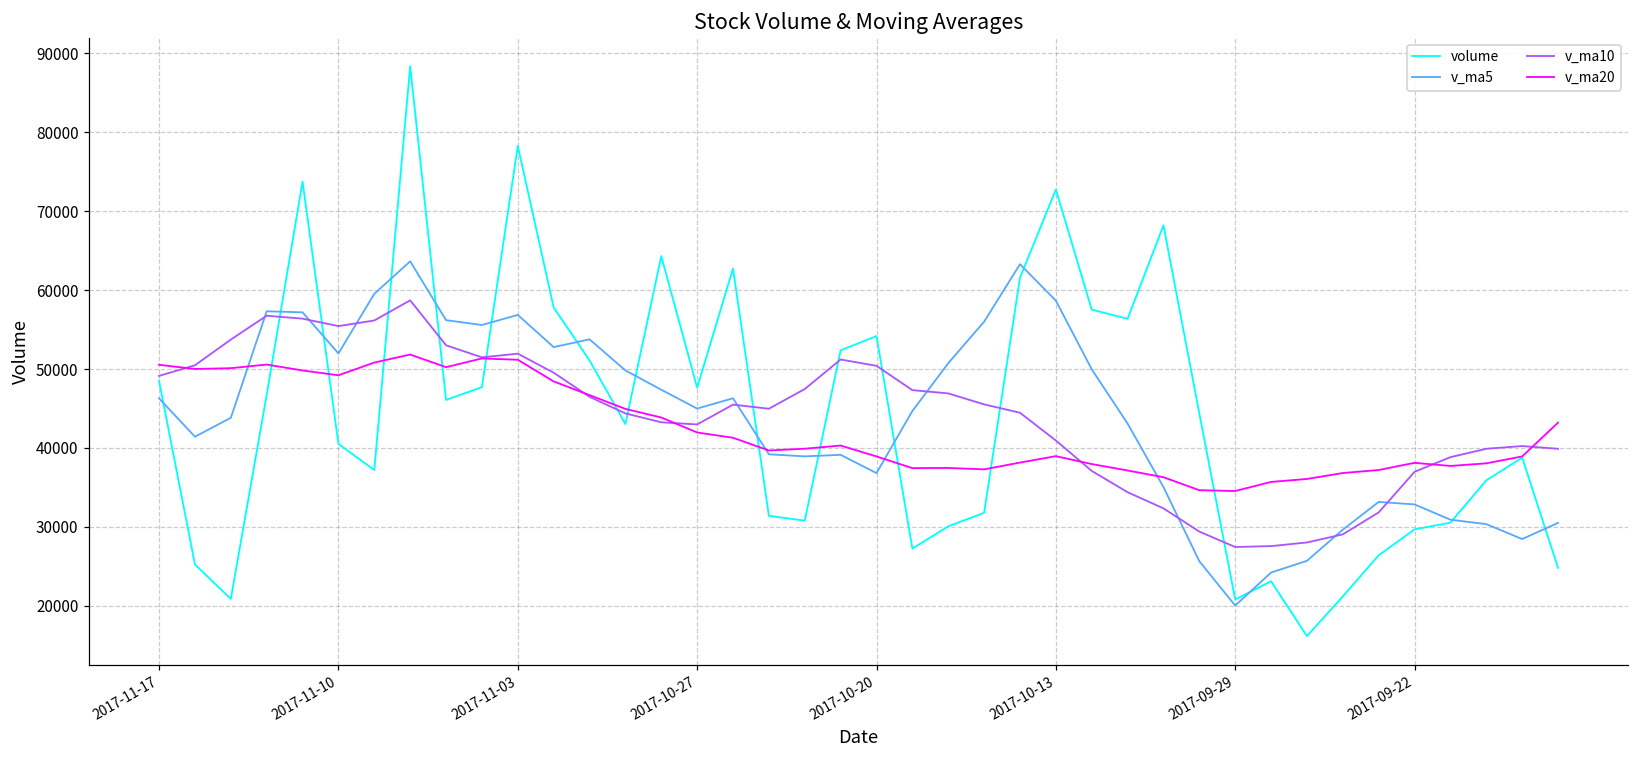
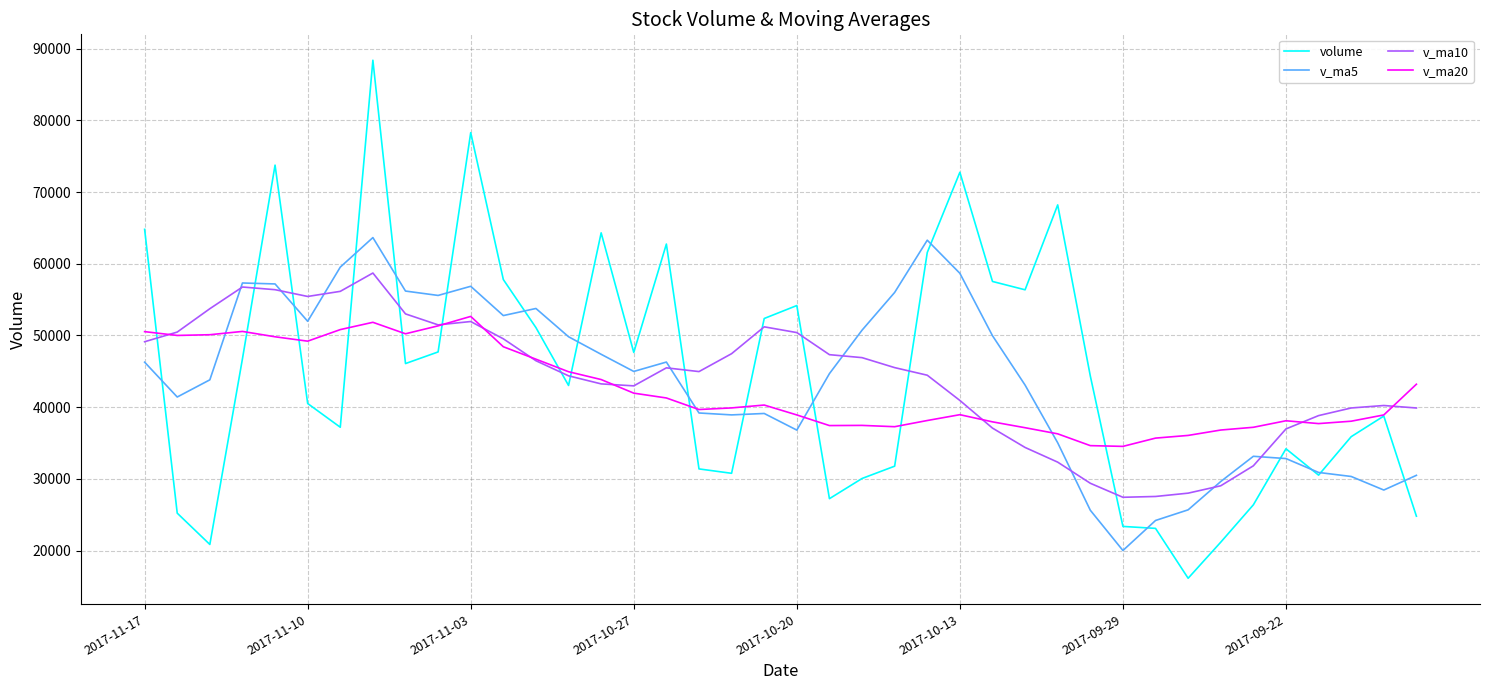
  {
    "volume": {
-     "2017-11-17": 48000,
+     "2017-11-17": 65000,
      "2017-11-10": 41000,
      "2017-11-03": 78000,
      "2017-10-27": 48000,
      "2017-10-20": 54000,
      "2017-10-13": 73000,
-     "2017-09-29": 21000,
-     "2017-09-22": 30000
+     "2017-09-29": 23000,
+     "2017-09-22": 34000
    },
    "v_ma5": {
      "2017-11-17": 46000,
      "2017-11-10": 52000,
      "2017-11-03": 57000,
      "2017-10-27": 45000,
      "2017-10-20": 37000,
      "2017-10-13": 59000,
      "2017-09-29": 20000,
      "2017-09-22": 33000
    },
    "v_ma10": {
      "2017-11-17": 49000,
      "2017-11-10": 55000,
      "2017-11-03": 52000,
      "2017-10-27": 43000,
      "2017-10-20": 50000,
      "2017-10-13": 41000,
      "2017-09-29": 27000,
      "2017-09-22": 37000
    },
    "v_ma20": {
      "2017-11-17": 51000,
      "2017-11-10": 49000,
-     "2017-11-03": 51000,
+     "2017-11-03": 53000,
      "2017-10-27": 42000,
      "2017-10-20": 39000,
      "2017-10-13": 39000,
      "2017-09-29": 35000,
      "2017-09-22": 38000
    }
  }
